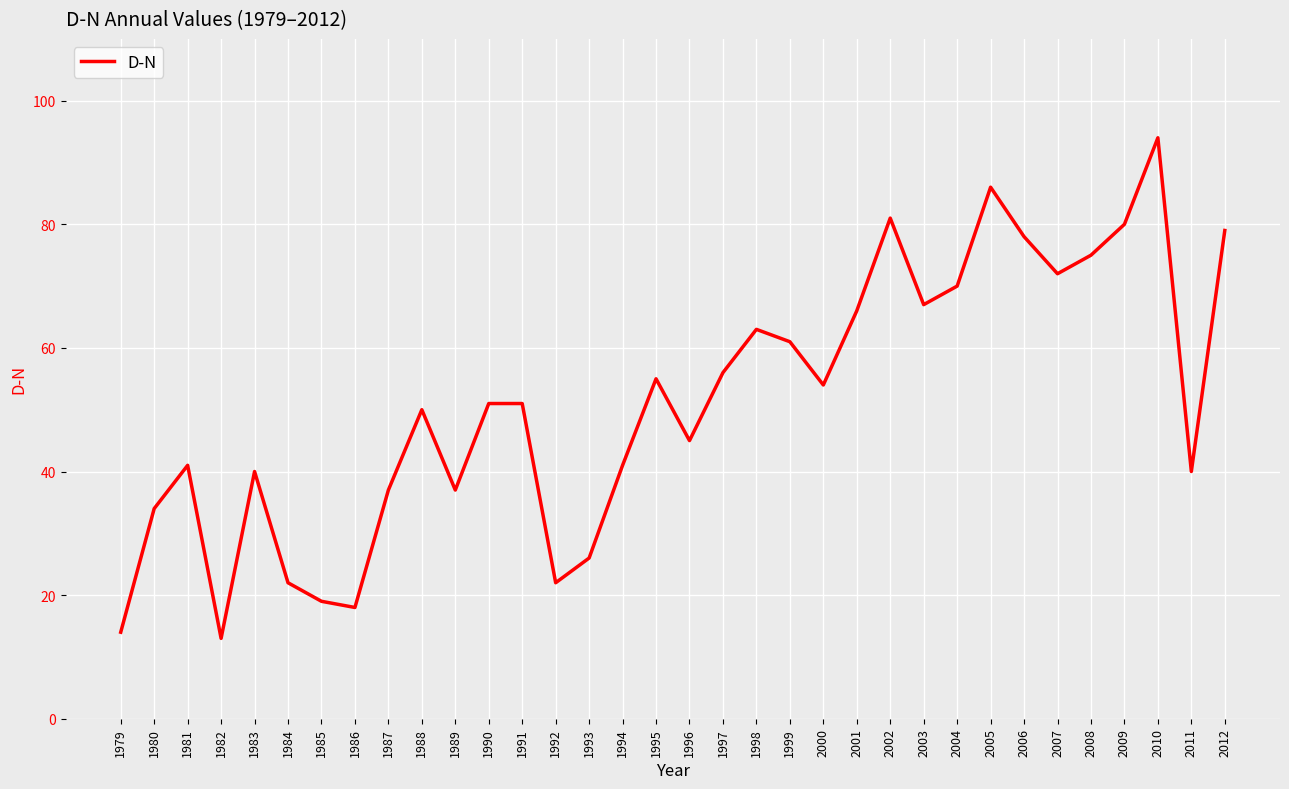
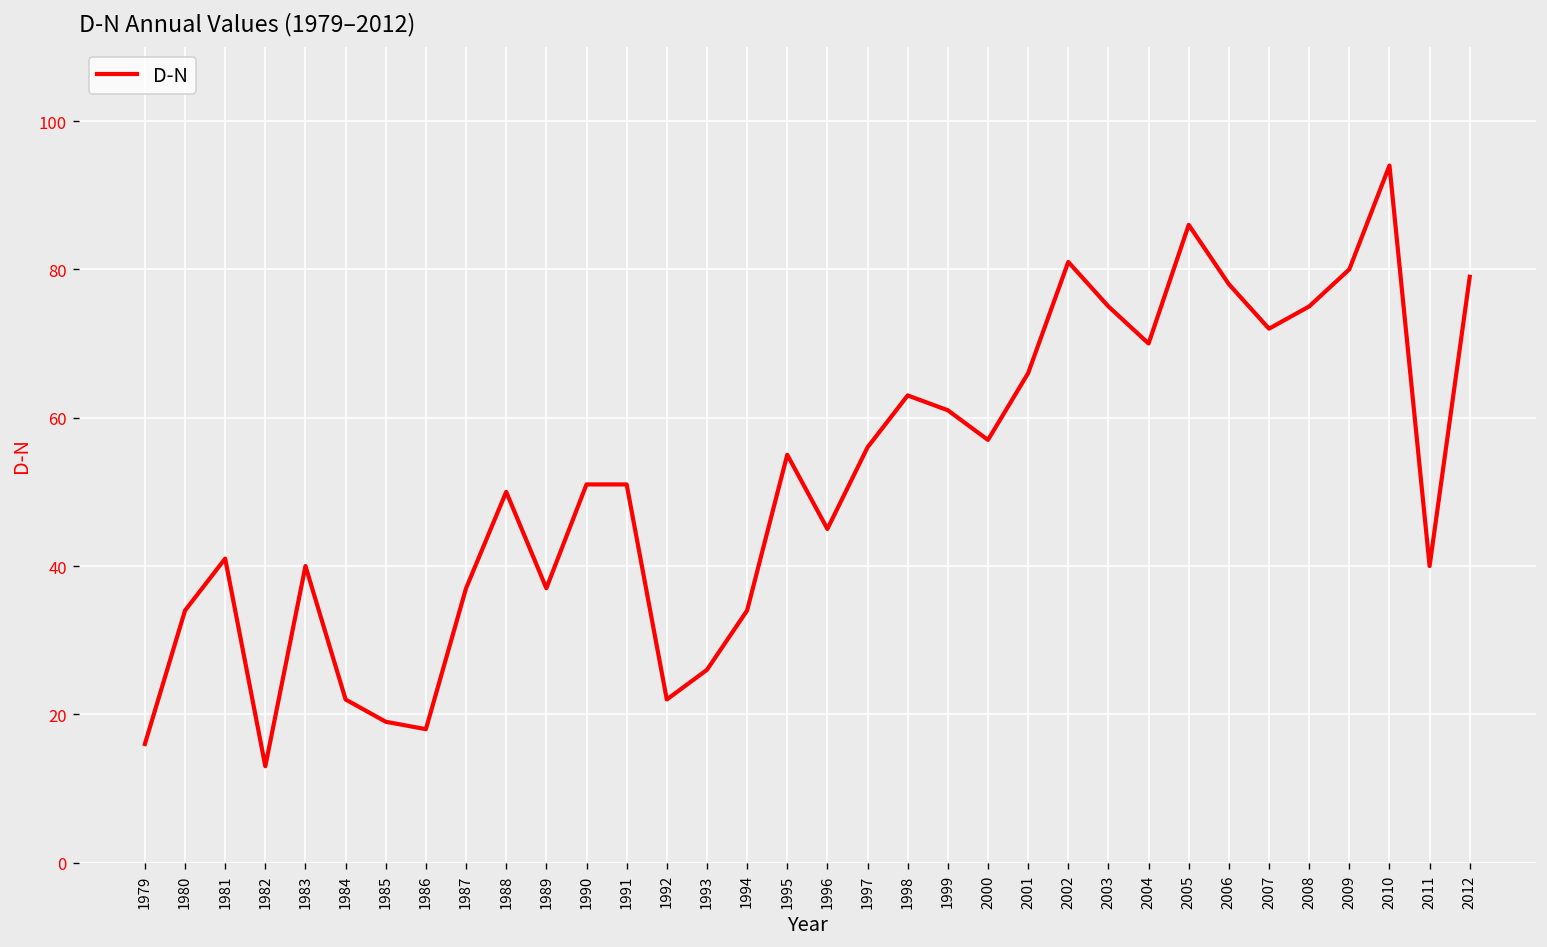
  {
-   "1979": 14,
+   "1979": 16,
    "1980": 34,
    "1981": 41,
    "1982": 13,
    "1983": 40,
    "1984": 22,
    "1985": 19,
    "1986": 18,
    "1987": 37,
    "1988": 50,
    "1989": 37,
    "1990": 51,
    "1991": 51,
    "1992": 22,
    "1993": 26,
-   "1994": 41,
+   "1994": 34,
    "1995": 55,
    "1996": 45,
    "1997": 56,
    "1998": 63,
    "1999": 61,
-   "2000": 54,
+   "2000": 57,
    "2001": 66,
    "2002": 81,
-   "2003": 67,
+   "2003": 75,
    "2004": 70,
    "2005": 86,
    "2006": 78,
    "2007": 72,
    "2008": 75,
    "2009": 80,
    "2010": 94,
    "2011": 40,
    "2012": 79
  }
